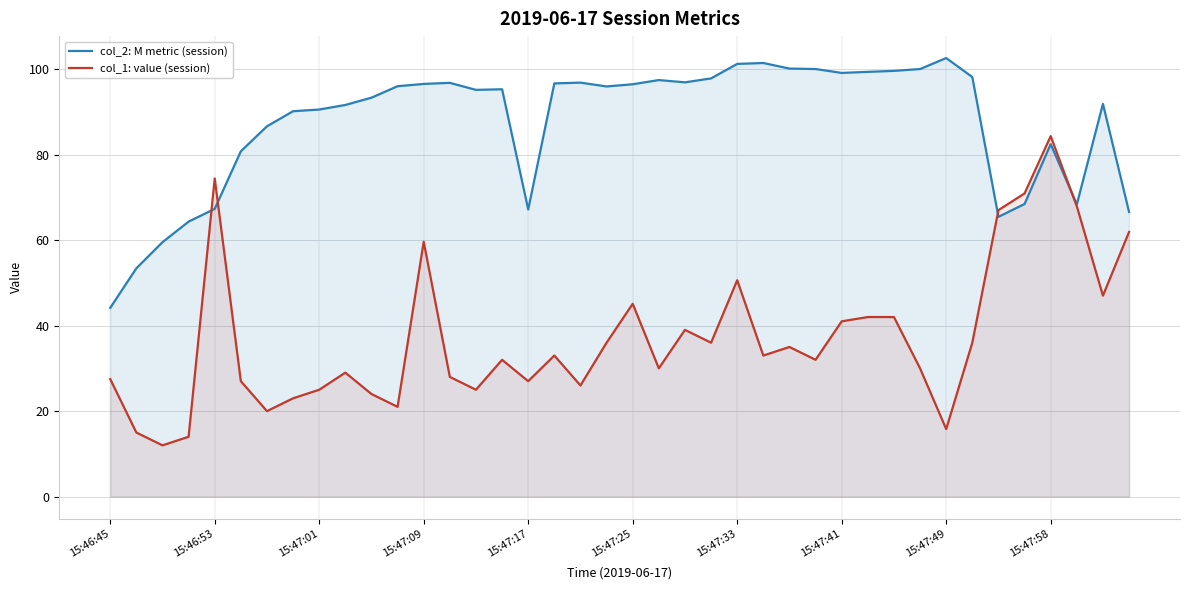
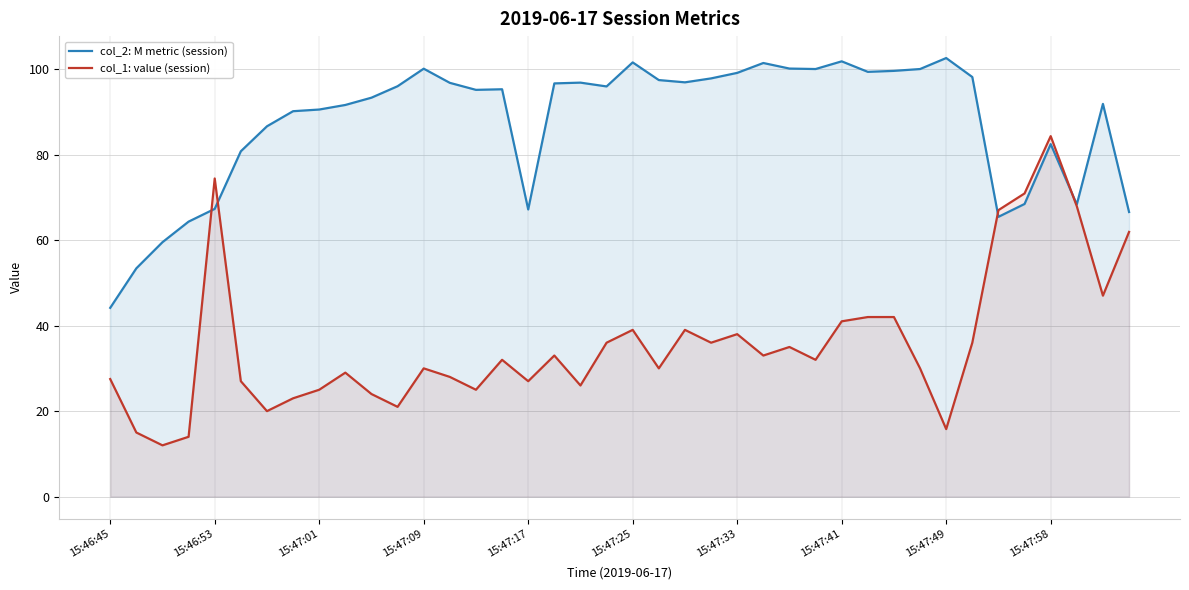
  {
    "col_2: M metric (session)": {
      "15:46:45": 44,
      "15:46:53": 67,
      "15:47:01": 91,
-     "15:47:09": 97,
+     "15:47:09": 100,
      "15:47:17": 67,
-     "15:47:25": 96,
-     "15:47:33": 101,
-     "15:47:41": 99,
+     "15:47:25": 102,
+     "15:47:33": 99,
+     "15:47:41": 102,
      "15:47:49": 103,
      "15:47:58": 82
    },
    "col_1: value (session)": {
      "15:46:45": 28,
      "15:46:53": 74,
      "15:47:01": 25,
-     "15:47:09": 60,
+     "15:47:09": 30,
      "15:47:17": 27,
-     "15:47:25": 45,
-     "15:47:33": 51,
+     "15:47:25": 39,
+     "15:47:33": 38,
      "15:47:41": 41,
      "15:47:49": 16,
      "15:47:58": 84
    }
  }
